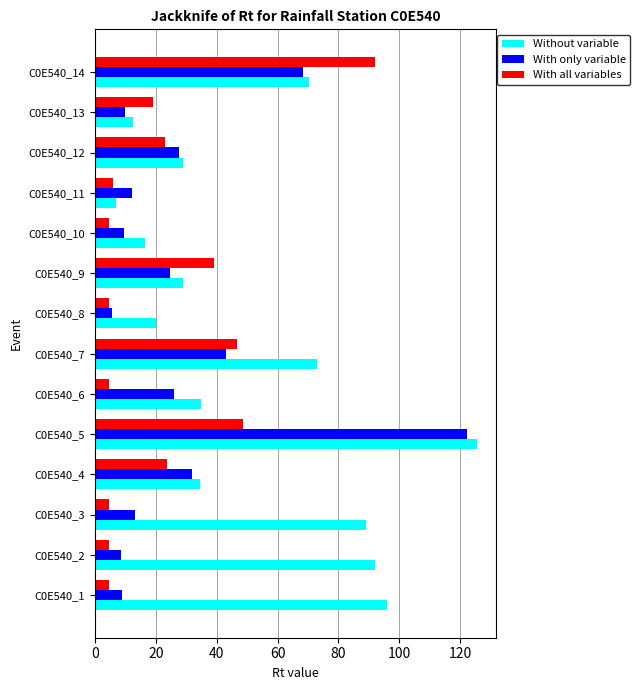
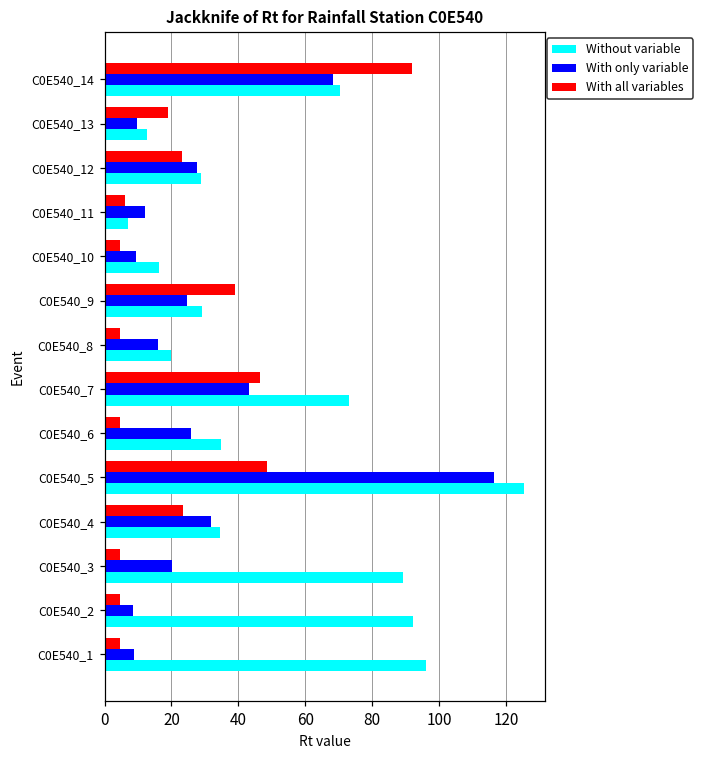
  {
    "Without variable": {
      "C0E540_14": 70,
      "C0E540_13": 13,
      "C0E540_12": 29,
      "C0E540_11": 7,
      "C0E540_10": 16,
      "C0E540_9": 29,
      "C0E540_8": 20,
      "C0E540_7": 73,
      "C0E540_6": 35,
      "C0E540_5": 125,
      "C0E540_4": 35,
      "C0E540_3": 89,
      "C0E540_2": 92,
      "C0E540_1": 96
    },
    "With only variable": {
      "C0E540_14": 68,
      "C0E540_13": 10,
      "C0E540_12": 28,
      "C0E540_11": 12,
      "C0E540_10": 10,
      "C0E540_9": 25,
-     "C0E540_8": 6,
+     "C0E540_8": 16,
      "C0E540_7": 43,
      "C0E540_6": 26,
-     "C0E540_5": 122,
+     "C0E540_5": 116,
      "C0E540_4": 32,
-     "C0E540_3": 13,
+     "C0E540_3": 20,
      "C0E540_2": 9,
      "C0E540_1": 9
    },
    "With all variables": {
      "C0E540_14": 92,
      "C0E540_13": 19,
      "C0E540_12": 23,
      "C0E540_11": 6,
      "C0E540_10": 5,
      "C0E540_9": 39,
      "C0E540_8": 5,
      "C0E540_7": 47,
      "C0E540_6": 5,
      "C0E540_5": 49,
      "C0E540_4": 24,
      "C0E540_3": 5,
      "C0E540_2": 5,
      "C0E540_1": 5
    }
  }
